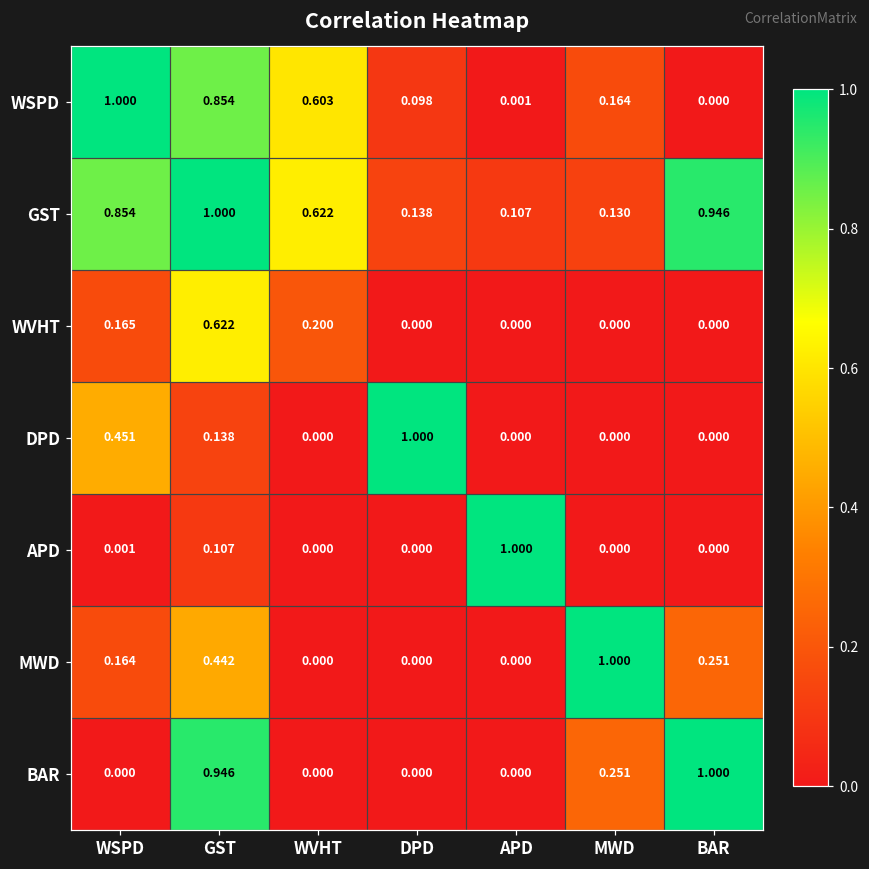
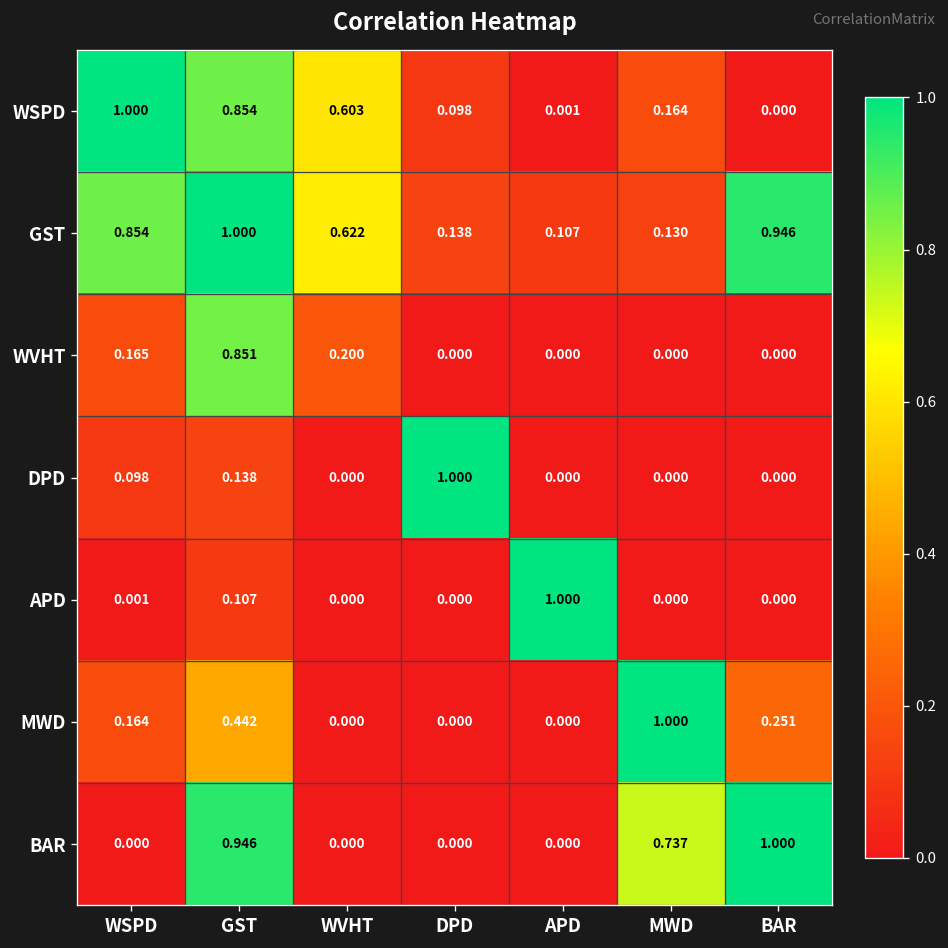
  {
    "WSPD": {
      "WSPD": 1.000,
      "GST": 0.854,
      "WVHT": 0.603,
      "DPD": 0.098,
      "APD": 0.001,
      "MWD": 0.164,
      "BAR": 0.000
    },
    "GST": {
      "WSPD": 0.854,
      "GST": 1.000,
      "WVHT": 0.622,
      "DPD": 0.138,
      "APD": 0.107,
      "MWD": 0.130,
      "BAR": 0.946
    },
    "WVHT": {
      "WSPD": 0.165,
-     "GST": 0.622,
+     "GST": 0.851,
      "WVHT": 0.200,
      "DPD": 0.000,
      "APD": 0.000,
      "MWD": 0.000,
      "BAR": 0.000
    },
    "DPD": {
-     "WSPD": 0.451,
+     "WSPD": 0.098,
      "GST": 0.138,
      "WVHT": 0.000,
      "DPD": 1.000,
      "APD": 0.000,
      "MWD": 0.000,
      "BAR": 0.000
    },
    "APD": {
      "WSPD": 0.001,
      "GST": 0.107,
      "WVHT": 0.000,
      "DPD": 0.000,
      "APD": 1.000,
      "MWD": 0.000,
      "BAR": 0.000
    },
    "MWD": {
      "WSPD": 0.164,
      "GST": 0.442,
      "WVHT": 0.000,
      "DPD": 0.000,
      "APD": 0.000,
      "MWD": 1.000,
      "BAR": 0.251
    },
    "BAR": {
      "WSPD": 0.000,
      "GST": 0.946,
      "WVHT": 0.000,
      "DPD": 0.000,
      "APD": 0.000,
-     "MWD": 0.251,
+     "MWD": 0.737,
      "BAR": 1.000
    }
  }
